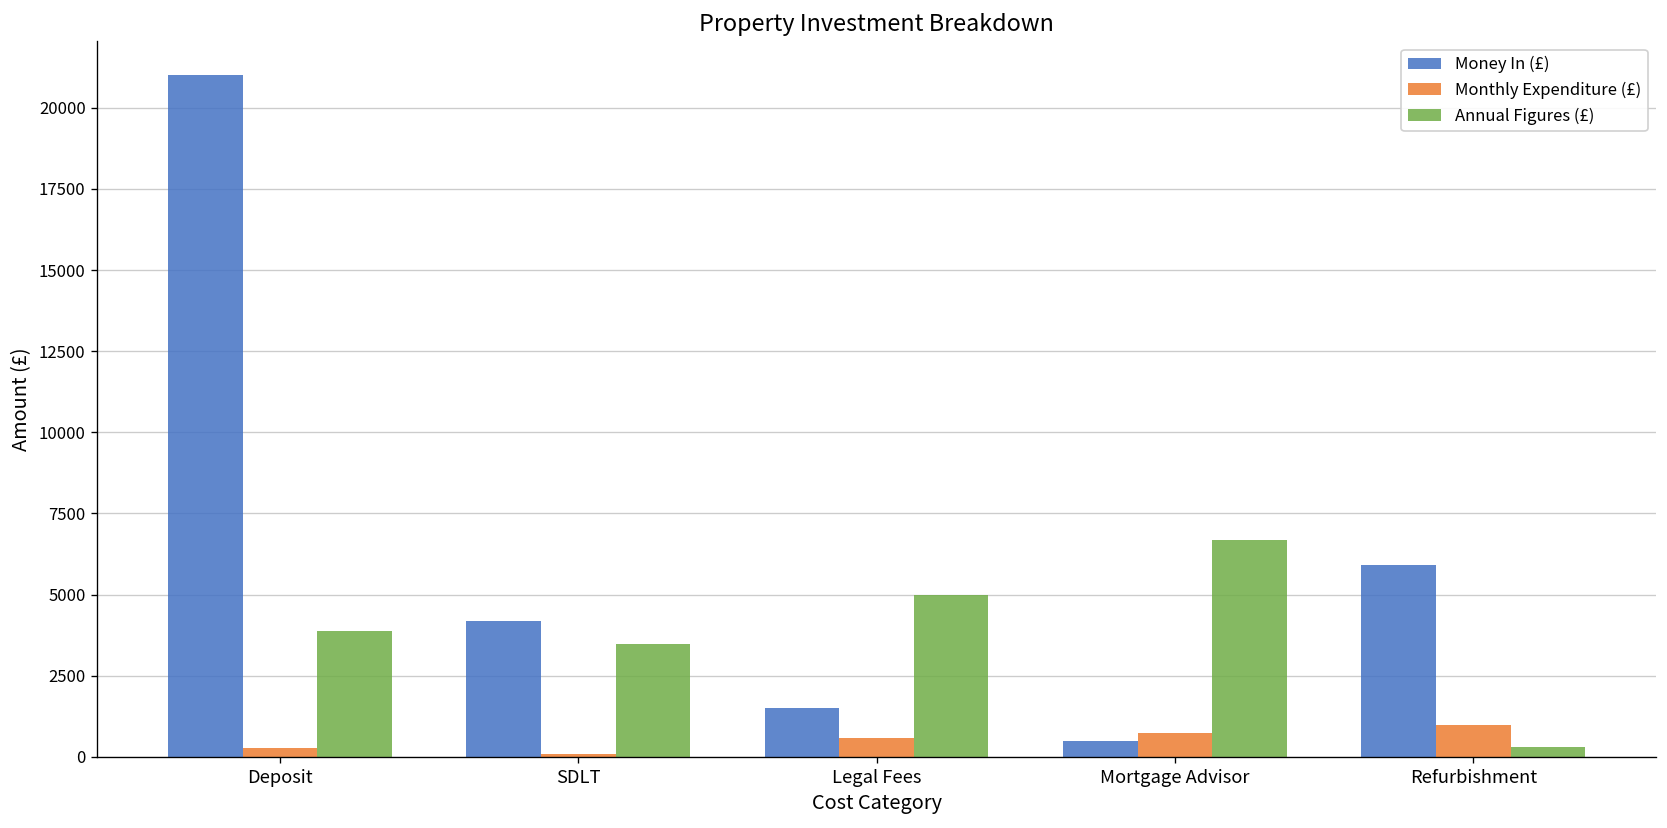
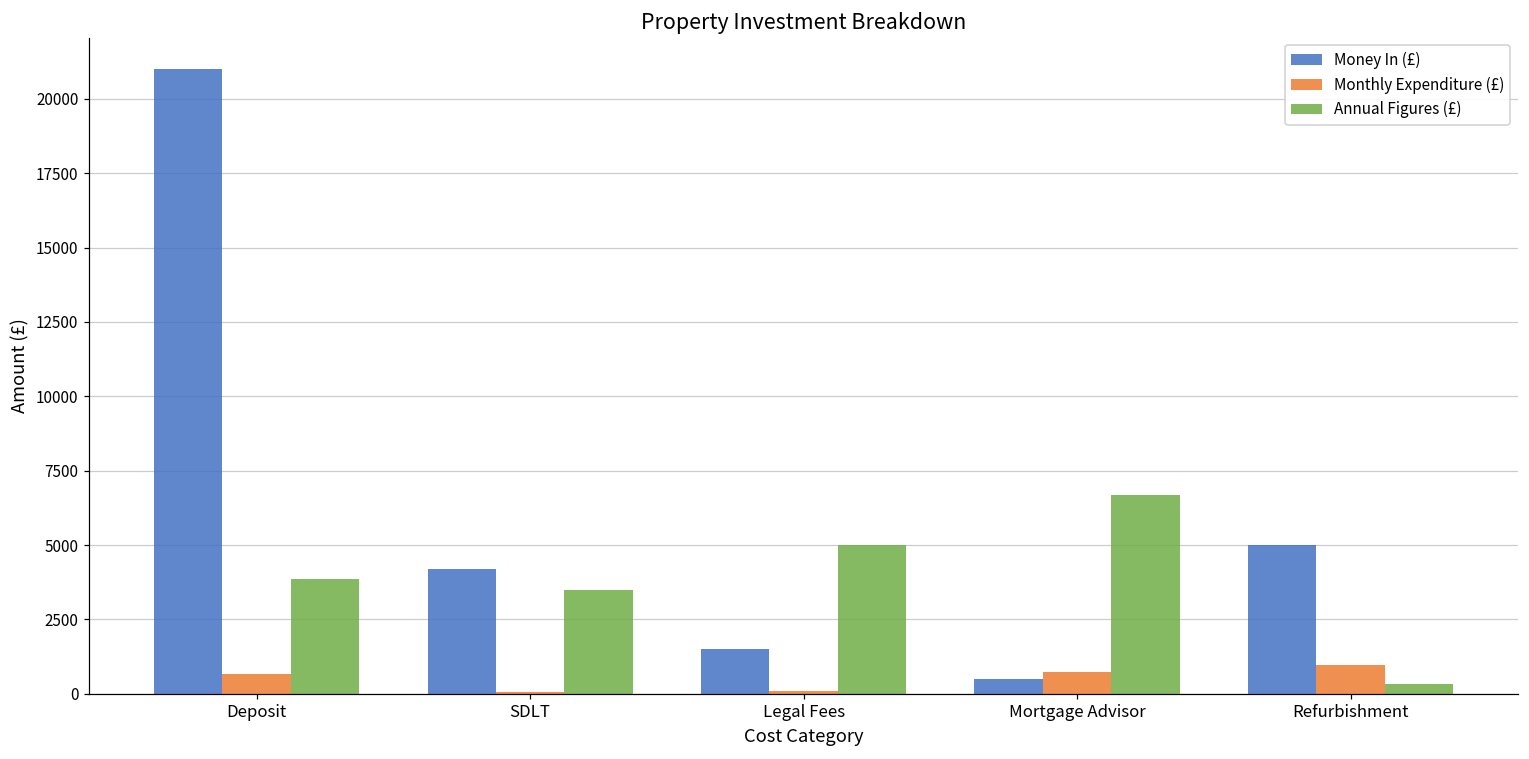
  {
    "Money In (£)": {
      "Deposit": 21000,
      "SDLT": 4200,
      "Legal Fees": 1500,
      "Mortgage Advisor": 500,
-     "Refurbishment": 5900
+     "Refurbishment": 5000
    },
    "Monthly Expenditure (£)": {
-     "Deposit": 300,
-     "Legal Fees": 600,
+     "Deposit": 700,
+     "Legal Fees": 100,
      "Mortgage Advisor": 700,
      "Refurbishment": 1000
    },
    "Annual Figures (£)": {
      "Deposit": 3900,
      "SDLT": 3500,
      "Legal Fees": 5000,
      "Mortgage Advisor": 6700,
      "Refurbishment": 300
    }
  }
